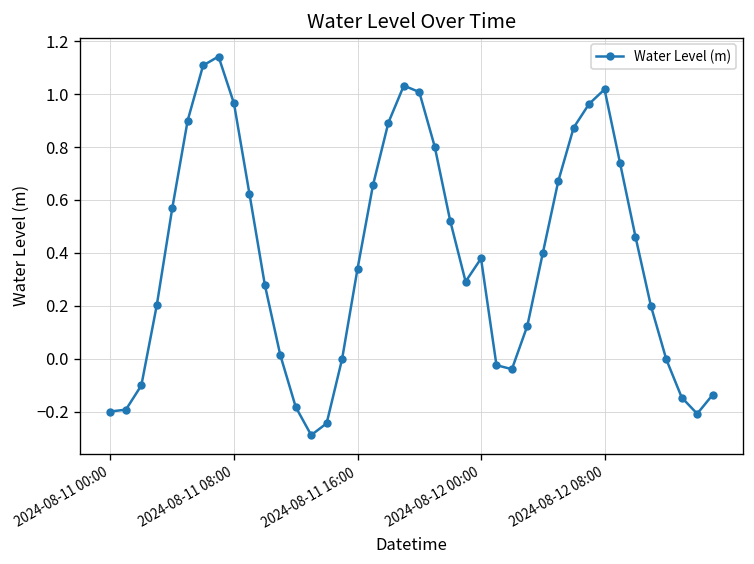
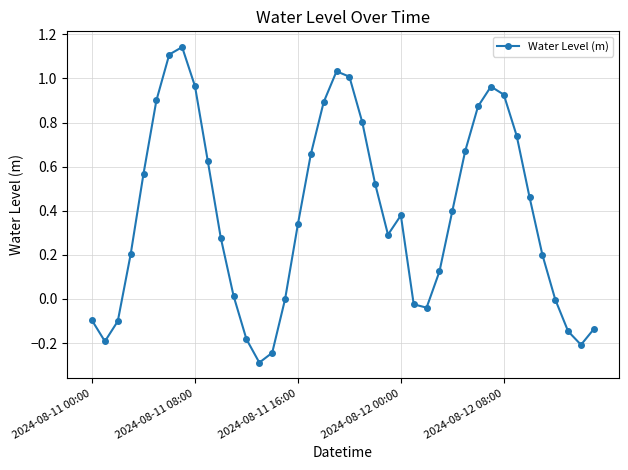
  {
-   "2024-08-11 00:00": -0.20,
+   "2024-08-11 00:00": -0.10,
    "2024-08-11 08:00": 0.96,
    "2024-08-11 16:00": 0.34,
    "2024-08-12 00:00": 0.38,
-   "2024-08-12 08:00": 1.02
+   "2024-08-12 08:00": 0.93
  }
